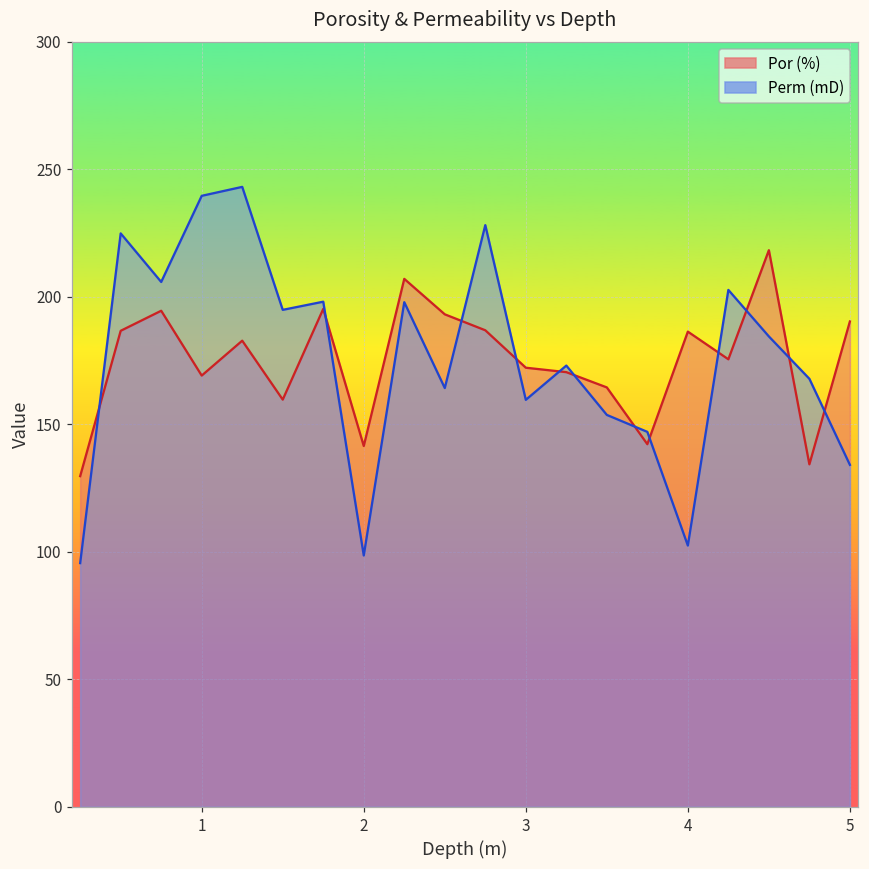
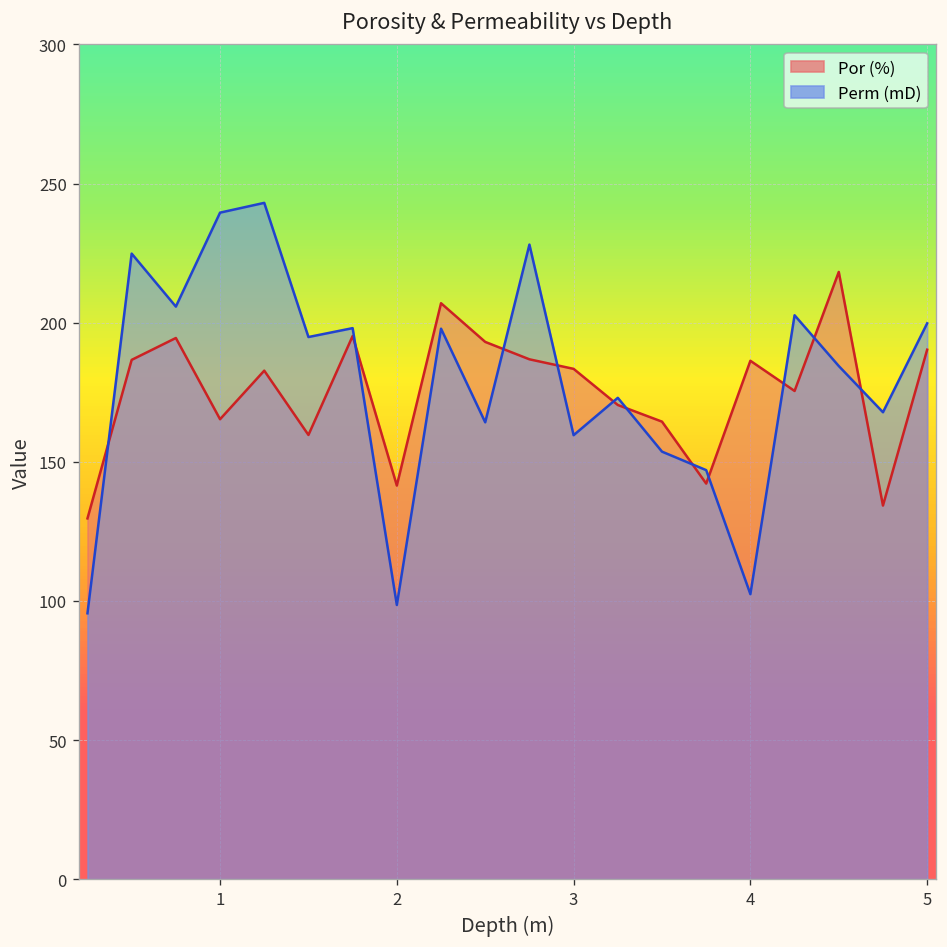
  {
    "Por (%)": {
-     "1": 169,
+     "1": 165,
      "2": 141,
-     "3": 172,
+     "3": 183,
      "4": 186,
      "5": 190
    },
    "Perm (mD)": {
      "1": 240,
      "2": 99,
      "3": 160,
      "4": 102,
-     "5": 134
+     "5": 200
    }
  }
